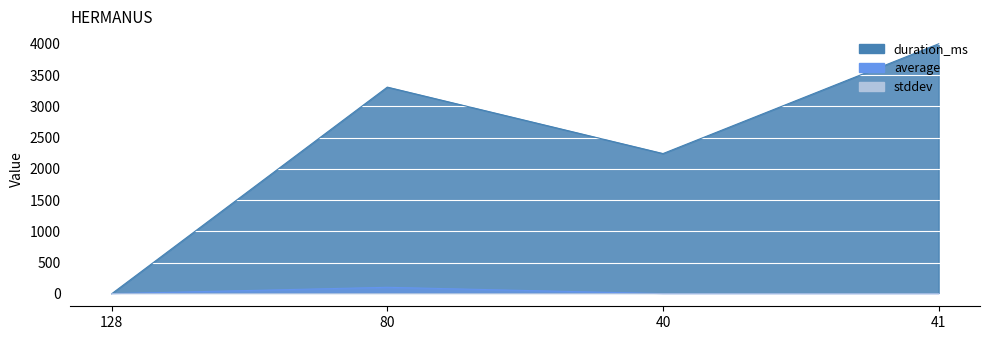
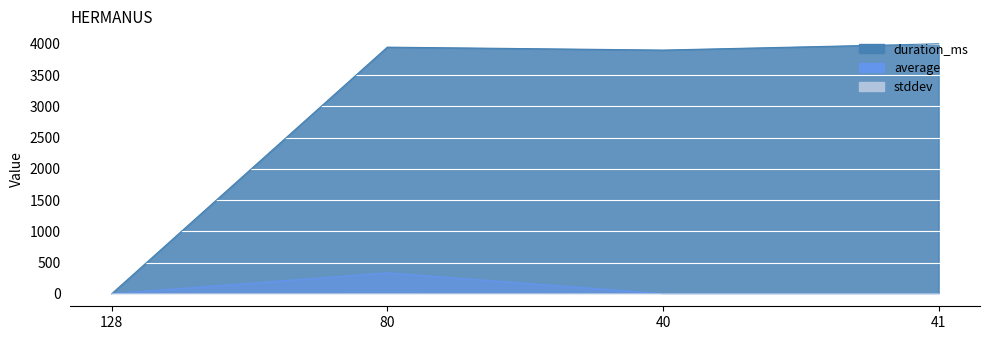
  {
    "duration_ms": {
-     "80": 3300,
-     "40": 2200,
+     "80": 3900,
+     "40": 3900,
      "41": 4000
    },
    "average": {
-     "80": 100
+     "80": 300
    },
    "stddev": {
      "80": 0
    }
  }
